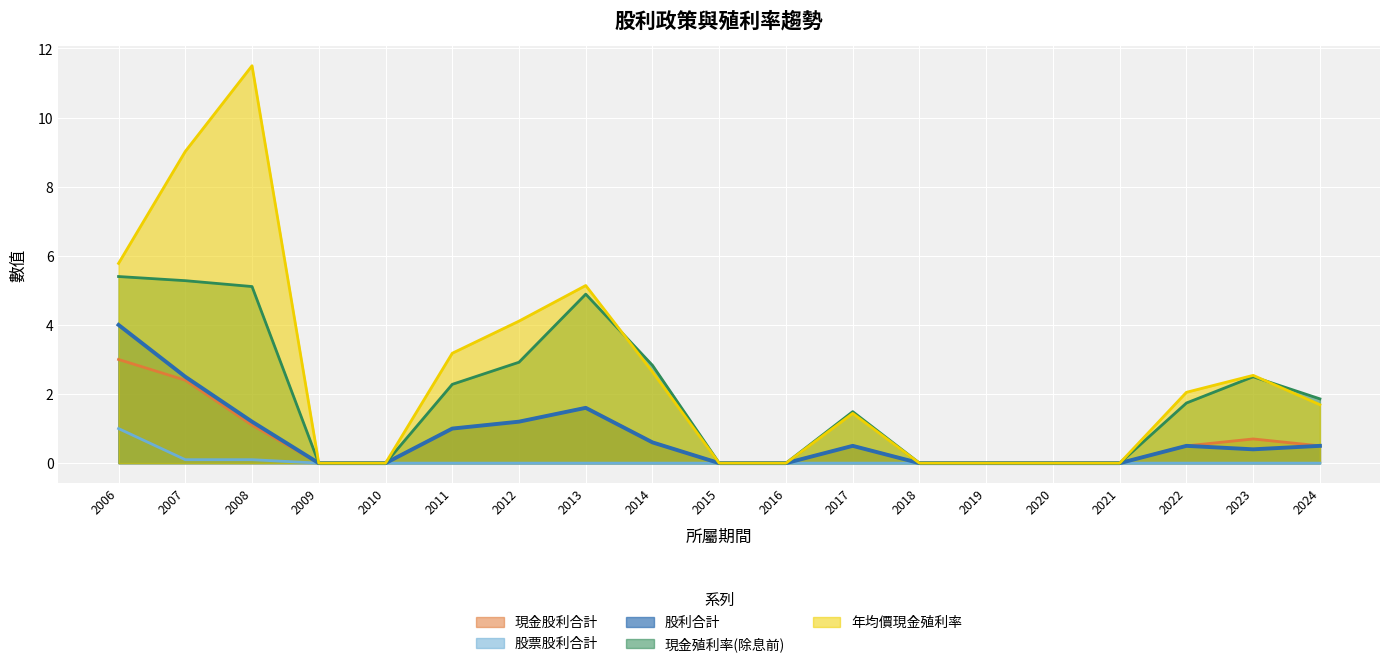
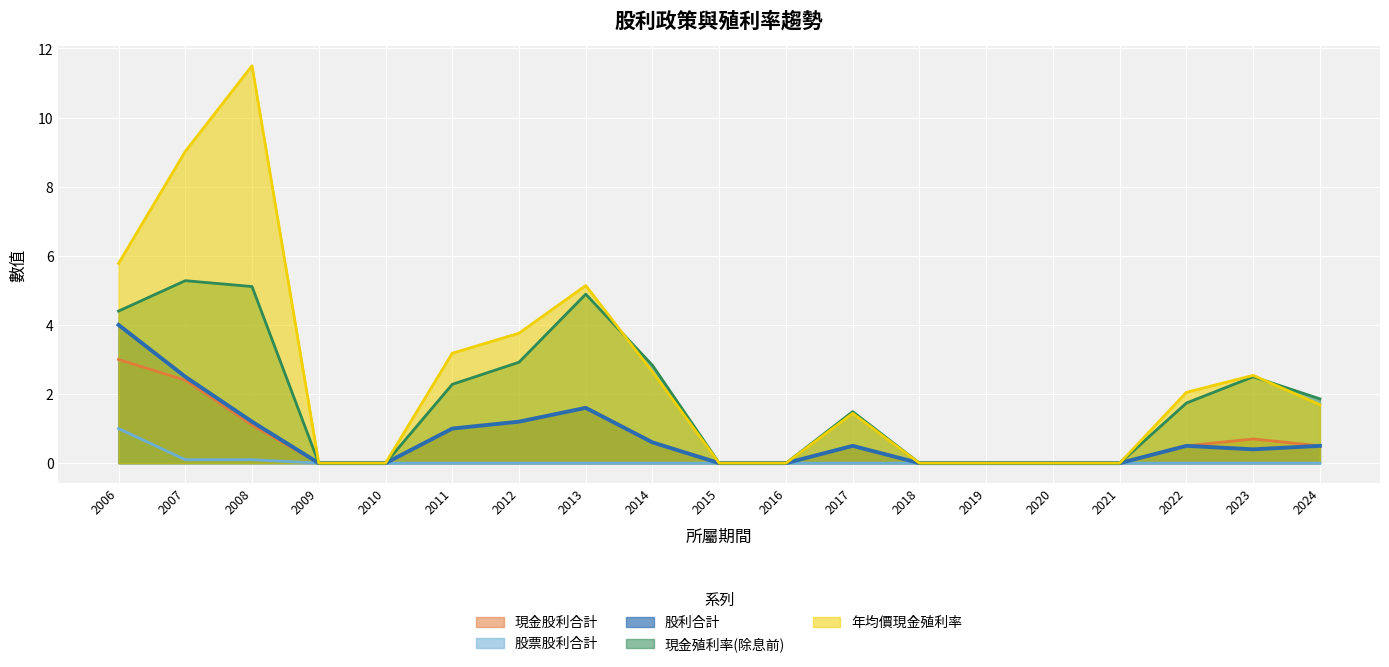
  {
    "現金股利合計": {
      "2006": 3.0,
      "2007": 2.4,
      "2008": 1.1,
      "2023": 0.7
    },
    "股票股利合計": {
      "2006": 1.0,
      "2007": 0.1,
      "2008": 0.1,
      "2011": 0.0,
      "2012": 0.0,
      "2013": 0.0,
      "2014": 0.0,
      "2017": 0.0,
      "2022": 0.0,
      "2023": 0.0,
      "2024": 0.0
    },
    "股利合計": {
      "2006": 4.0,
      "2007": 2.5,
      "2008": 1.2,
      "2023": 0.4
    },
    "現金殖利率(除息前)": {
-     "2006": 5.4,
+     "2006": 4.4,
      "2007": 5.3,
      "2008": 5.1,
      "2011": 2.3,
      "2012": 2.9,
      "2013": 4.9,
      "2014": 2.8,
      "2022": 1.7,
      "2024": 1.9
    },
    "年均價現金殖利率": {
      "2006": 5.8,
      "2007": 9.0,
      "2008": 11.5,
      "2011": 3.2,
-     "2012": 4.1,
+     "2012": 3.8,
      "2013": 5.1,
      "2014": 2.6,
      "2022": 2.1,
      "2024": 1.7
    }
  }
